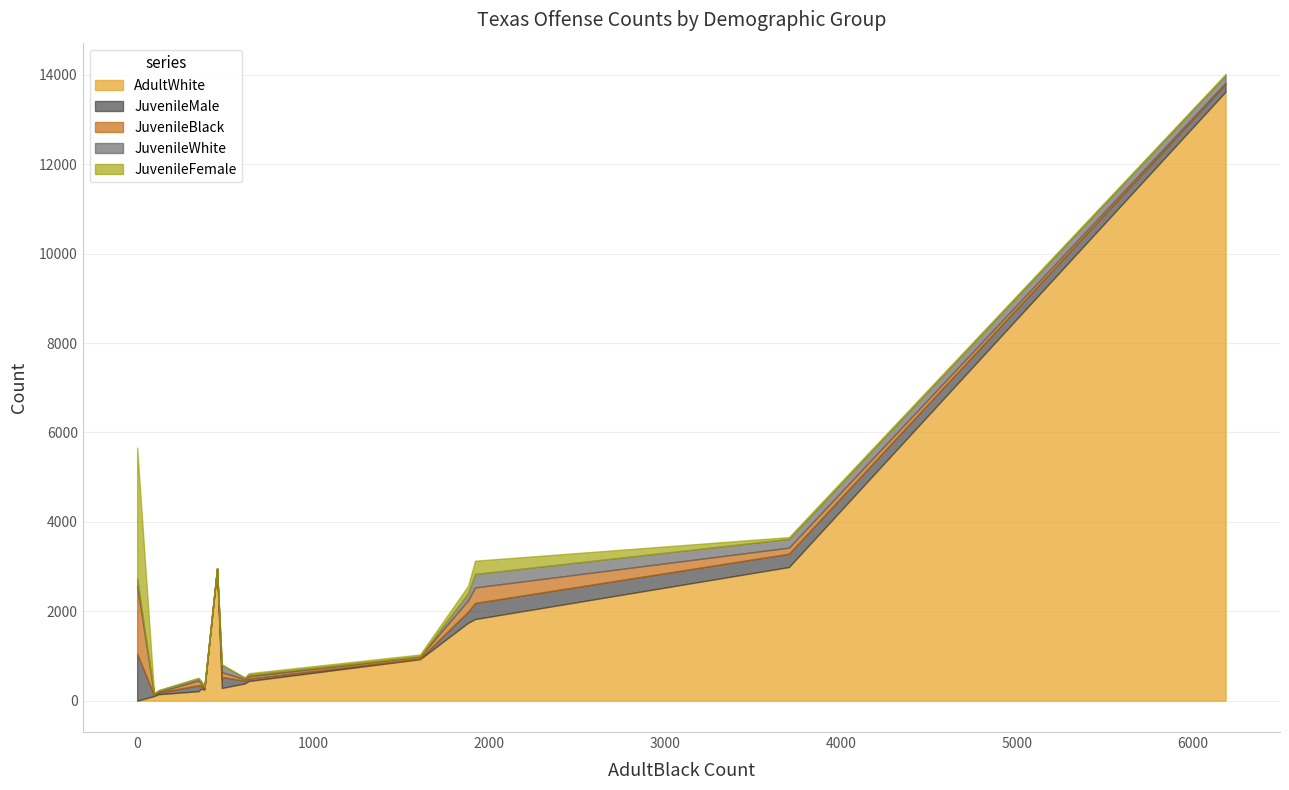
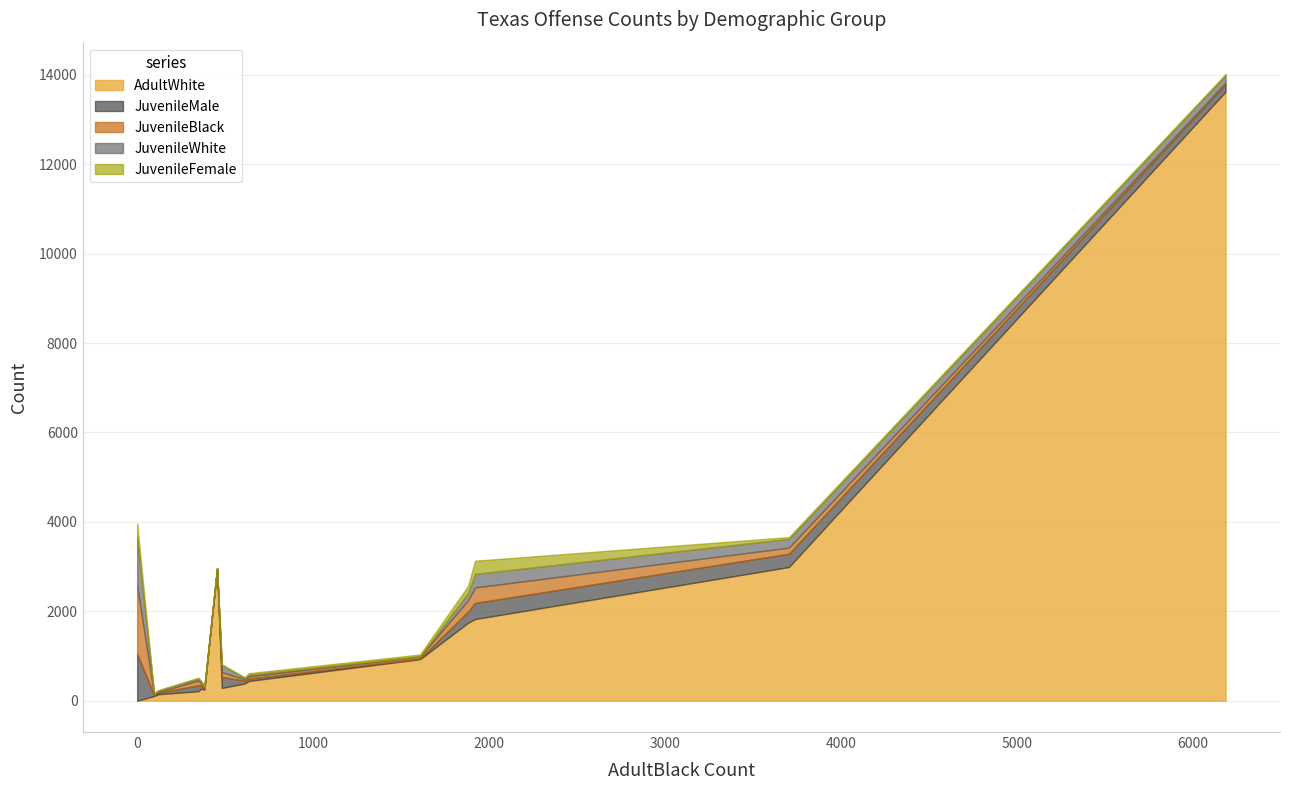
  {
    "AdultWhite": {
      "0": 0
    },
    "JuvenileMale": {
      "0": 1000
    },
    "JuvenileBlack": {
      "0": 1500
    },
    "JuvenileWhite": {
-     "0": 200
+     "0": 1100
    },
    "JuvenileFemale": {
-     "0": 2900
+     "0": 300
    }
  }
